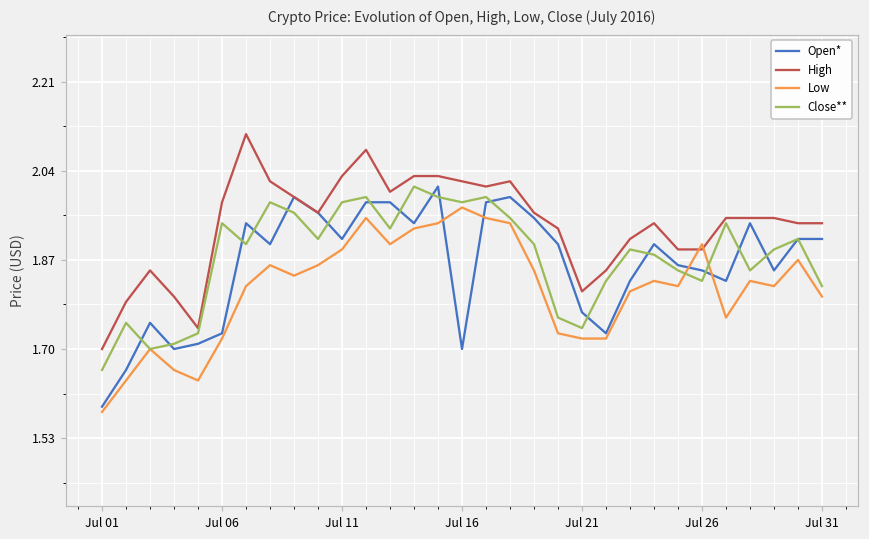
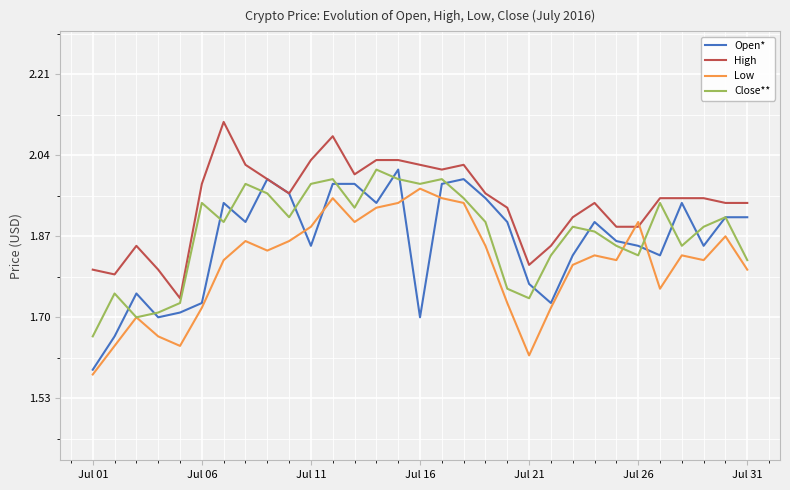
  {
    "Open*": {
      "Jul 01": 1.59,
      "Jul 06": 1.73,
-     "Jul 11": 1.91,
+     "Jul 11": 1.85,
      "Jul 16": 1.70,
      "Jul 21": 1.77,
      "Jul 26": 1.85,
      "Jul 31": 1.91
    },
    "High": {
-     "Jul 01": 1.7,
+     "Jul 01": 1.8,
      "Jul 06": 1.98,
      "Jul 11": 2.03,
      "Jul 16": 2.02,
      "Jul 21": 1.81,
      "Jul 26": 1.89,
      "Jul 31": 1.94
    },
    "Low": {
      "Jul 01": 1.58,
      "Jul 06": 1.72,
      "Jul 11": 1.89,
      "Jul 16": 1.97,
-     "Jul 21": 1.72,
+     "Jul 21": 1.62,
      "Jul 26": 1.90,
      "Jul 31": 1.80
    },
    "Close**": {
      "Jul 01": 1.66,
      "Jul 06": 1.94,
      "Jul 11": 1.98,
      "Jul 16": 1.98,
      "Jul 21": 1.74,
      "Jul 26": 1.83,
      "Jul 31": 1.82
    }
  }
